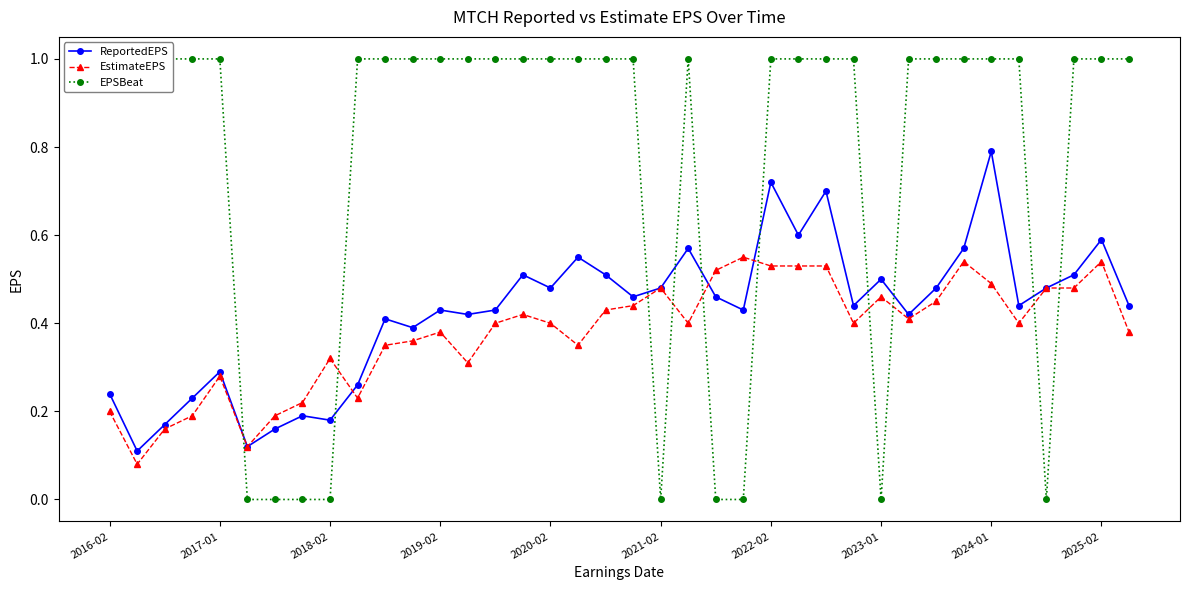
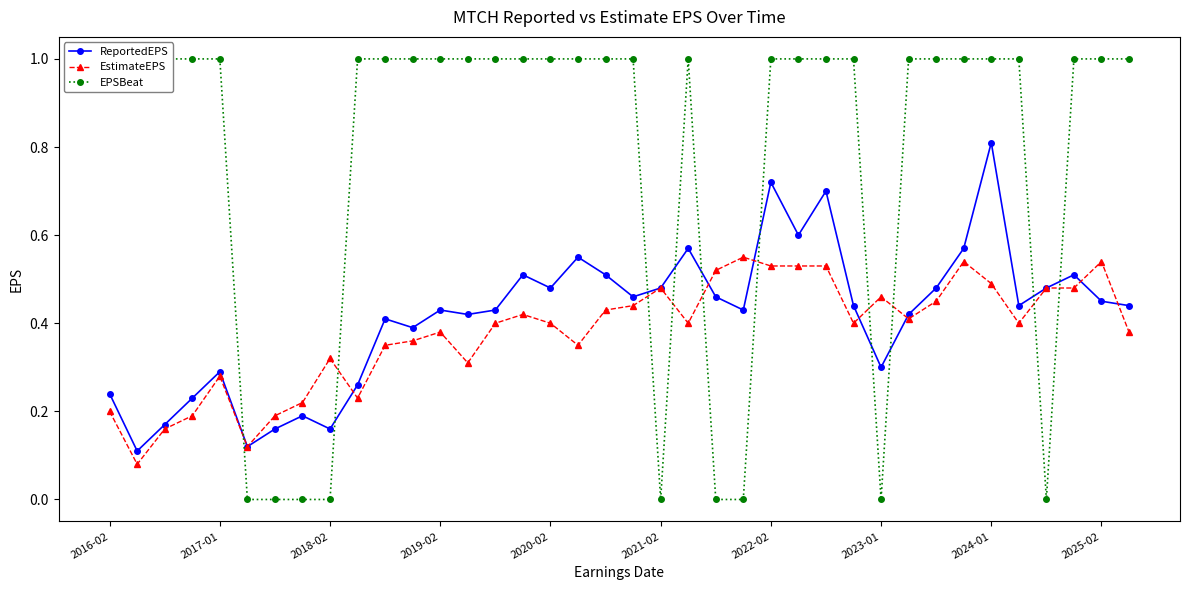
  {
    "ReportedEPS": {
      "2016-02": 0.24,
      "2017-01": 0.29,
-     "2018-02": 0.18,
+     "2018-02": 0.16,
      "2019-02": 0.43,
      "2020-02": 0.48,
      "2022-02": 0.72,
-     "2023-01": 0.5,
-     "2024-01": 0.79,
-     "2025-02": 0.59
+     "2023-01": 0.3,
+     "2024-01": 0.81,
+     "2025-02": 0.45
    },
    "EstimateEPS": {
      "2016-02": 0.20,
      "2017-01": 0.28,
      "2018-02": 0.32,
      "2019-02": 0.38,
      "2020-02": 0.40,
      "2022-02": 0.53,
      "2023-01": 0.46,
      "2024-01": 0.49,
      "2025-02": 0.54
    },
    "EPSBeat": {
      "2017-01": 1.00,
      "2018-02": 0.00,
      "2019-02": 1.00,
      "2020-02": 1.00,
      "2021-02": 0.00,
      "2022-02": 1.00,
      "2023-01": 0.00,
      "2024-01": 1.00,
      "2025-02": 1.00
    }
  }
